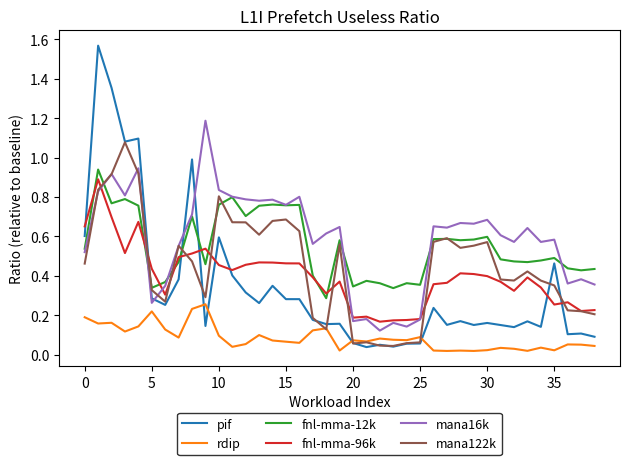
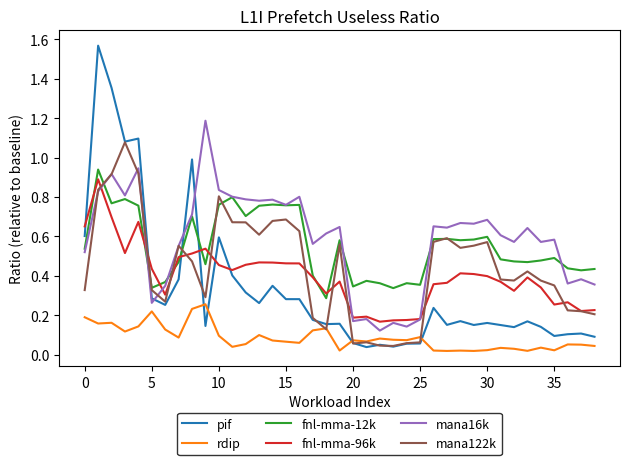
  {
    "pif": {
      "0": 0.60,
      "5": 0.29,
      "10": 0.59,
      "15": 0.28,
      "30": 0.16,
-     "35": 0.46
+     "35": 0.09
    },
    "rdip": {
      "0": 0.19,
      "5": 0.22,
      "10": 0.10,
      "15": 0.07,
      "20": 0.07,
      "25": 0.09,
      "30": 0.02,
      "35": 0.02
    },
    "fnl-mma-12k": {
      "0": 0.54,
      "10": 0.76,
      "20": 0.35,
      "25": 0.35,
      "30": 0.60,
      "35": 0.49
    },
    "fnl-mma-96k": {
      "0": 0.65,
      "5": 0.44,
      "10": 0.45,
      "15": 0.46,
      "20": 0.19,
      "30": 0.40,
      "35": 0.25
    },
    "mana16k": {
      "0": 0.52,
      "5": 0.26,
      "10": 0.84,
      "20": 0.17,
      "30": 0.68,
      "35": 0.58
    },
    "mana122k": {
-     "0": 0.46,
+     "0": 0.33,
      "10": 0.80,
      "15": 0.69,
      "30": 0.57,
      "35": 0.35
    }
  }
